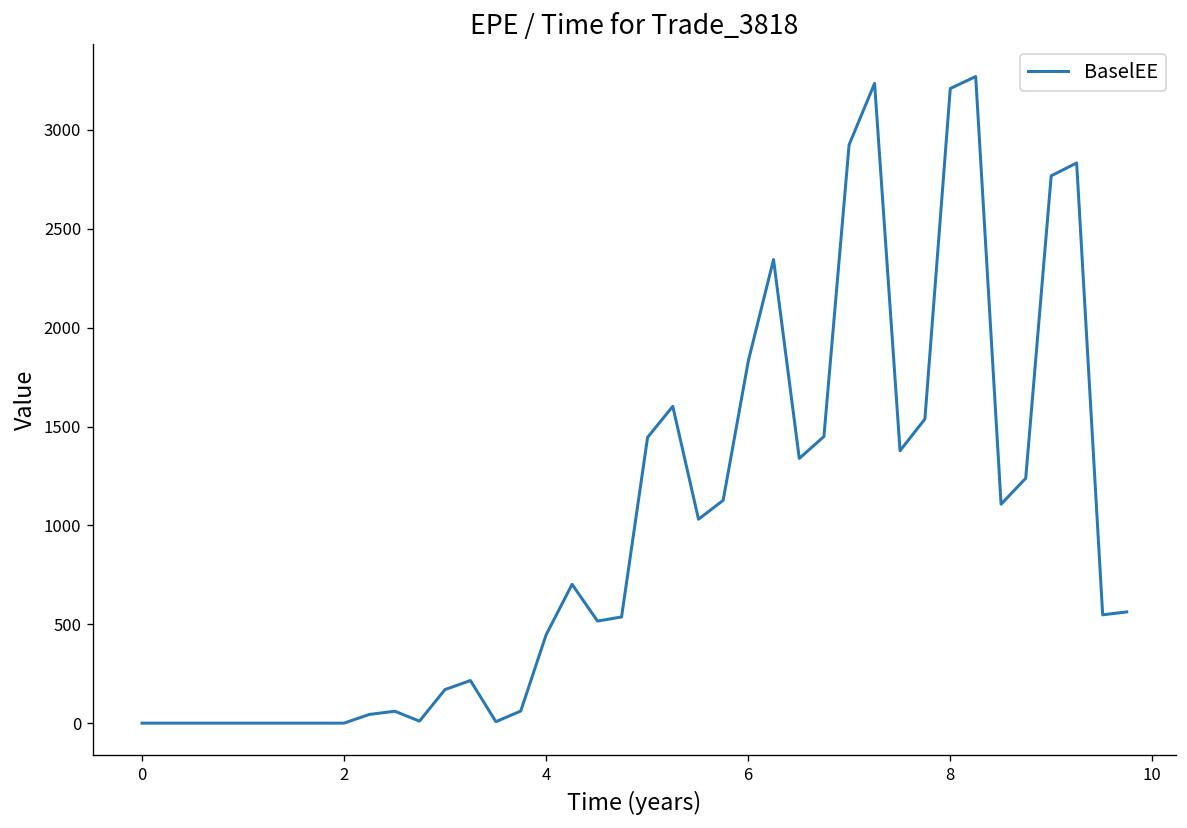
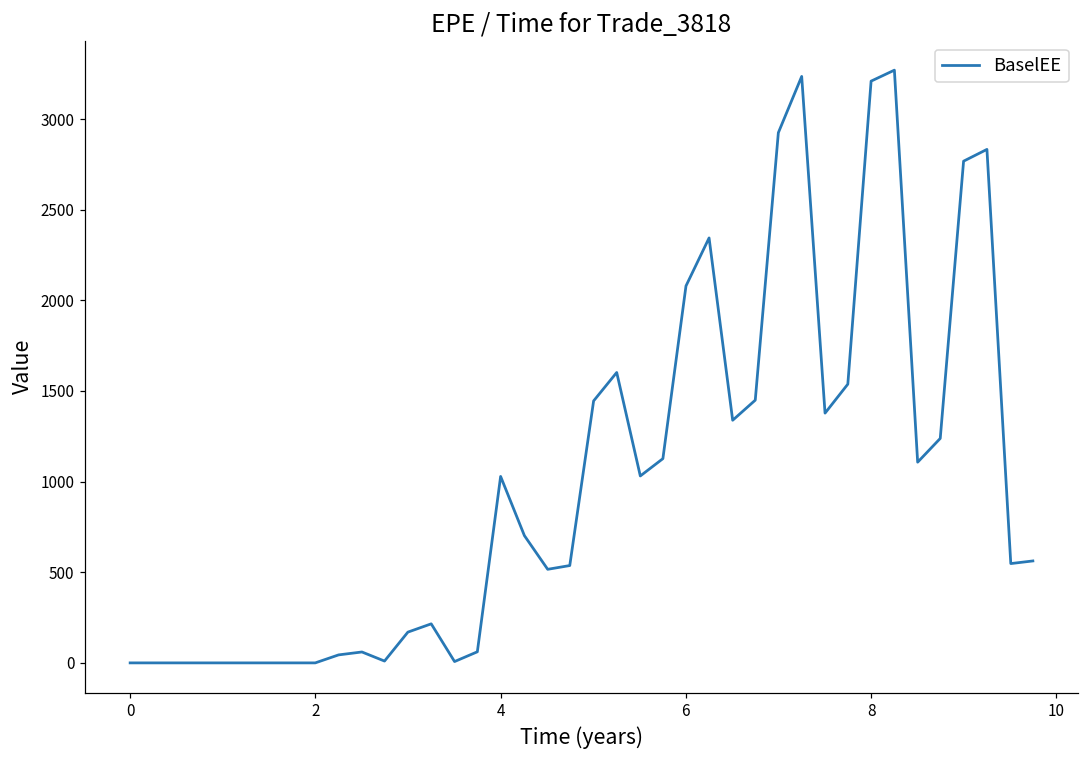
  {
    "0": 0,
    "2": 0,
-   "4": 450,
-   "6": 1830,
+   "4": 1030,
+   "6": 2080,
    "8": 3210
  }
